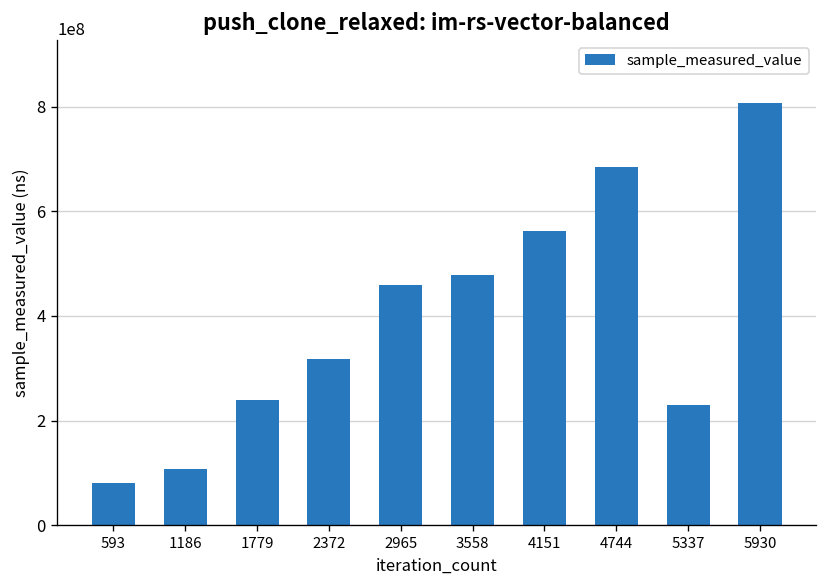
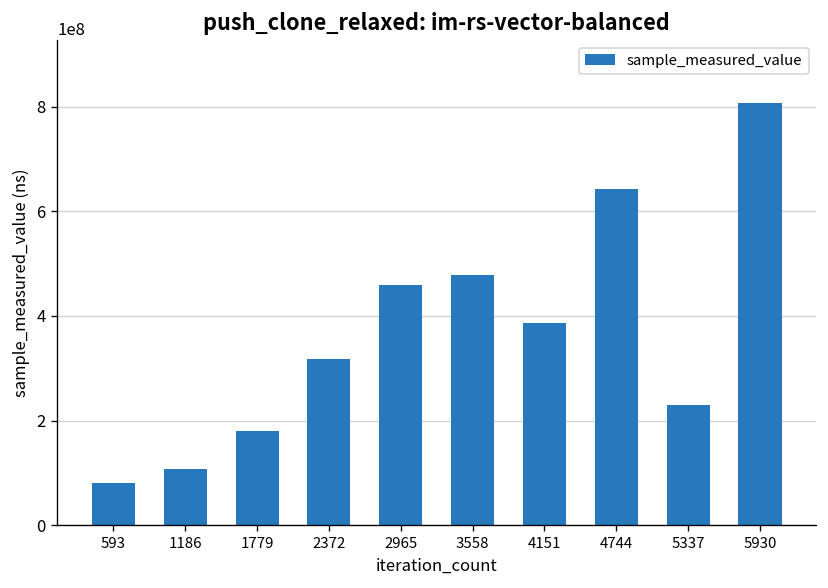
  {
    "593": 80000000,
    "1186": 110000000,
-   "1779": 240000000,
+   "1779": 180000000,
    "2372": 320000000,
    "2965": 460000000,
    "3558": 480000000,
-   "4151": 560000000,
-   "4744": 680000000,
+   "4151": 390000000,
+   "4744": 640000000,
    "5337": 230000000,
    "5930": 810000000
  }
